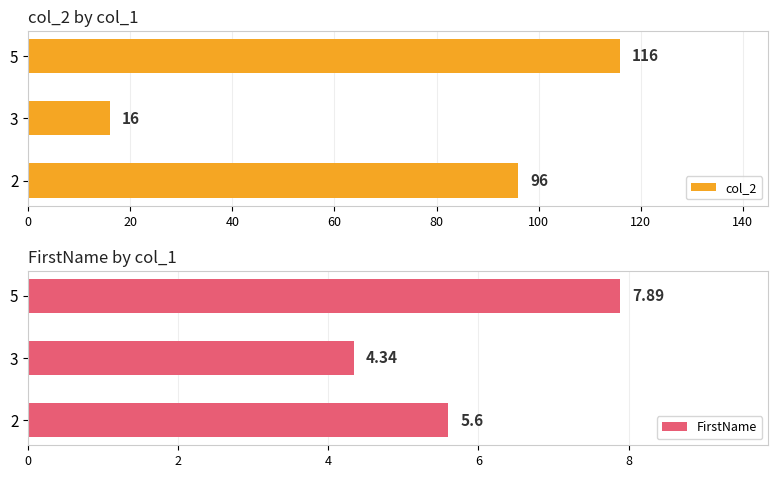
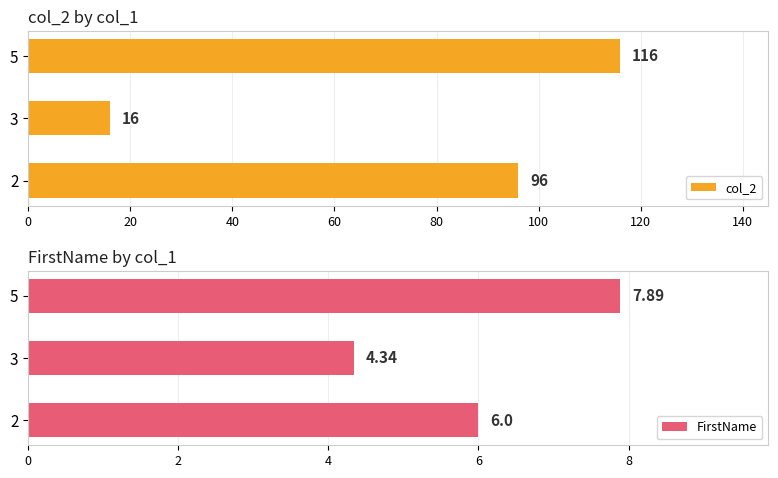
  {
    "col_2 by col_1": {
      "5": 116,
      "3": 16,
      "2": 96
    },
    "FirstName by col_1": {
      "5": 7.89,
      "3": 4.34,
-     "2": 5.6
+     "2": 6.0
    }
  }
